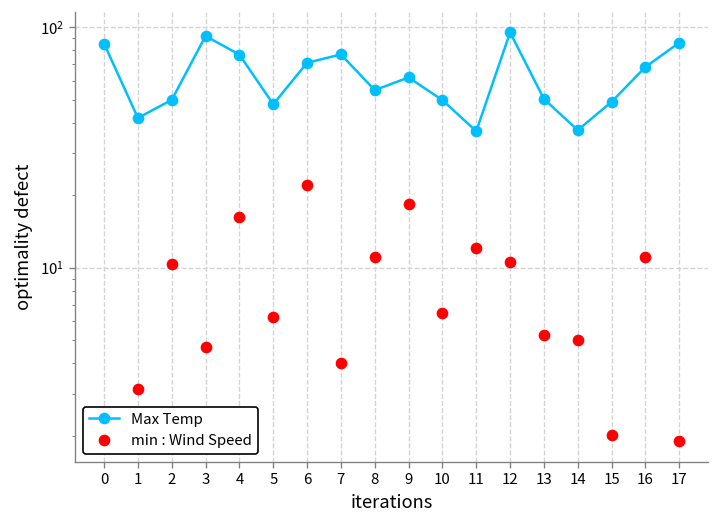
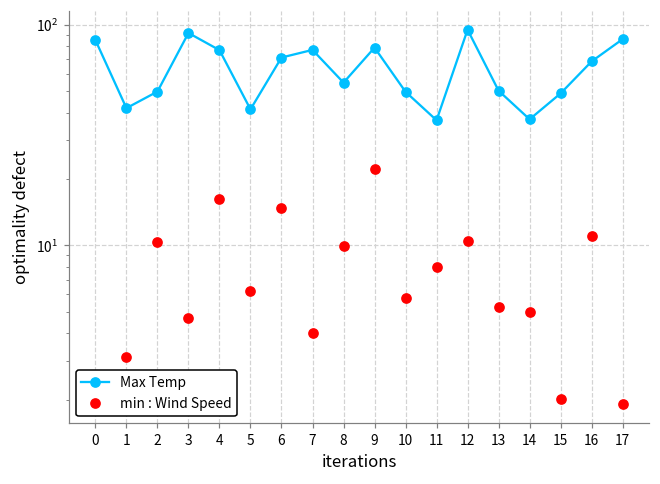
  {
    "Max Temp": {
      "0": 85,
      "1": 42,
      "2": 50,
      "3": 90,
      "4": 77,
-     "5": 48,
+     "5": 41,
      "6": 71,
      "7": 77,
      "8": 55,
-     "9": 62,
+     "9": 79,
      "10": 50,
      "11": 37,
      "12": 100,
      "13": 50,
      "14": 37,
      "15": 49,
      "16": 68,
      "17": 86
    },
    "min : Wind Speed": {
      "1": 3.1,
      "2": 10,
      "3": 4.7,
      "4": 16,
      "5": 6.2,
-     "6": 22,
+     "6": 15,
      "7": 4.0,
-     "8": 11,
-     "9": 18,
-     "10": 6.5,
-     "11": 12,
+     "8": 10,
+     "9": 22,
+     "10": 5.8,
+     "11": 8.0,
      "12": 11,
      "13": 5.2,
      "14": 5.0,
      "15": 2.0,
      "16": 11,
      "17": 1.9
    }
  }
